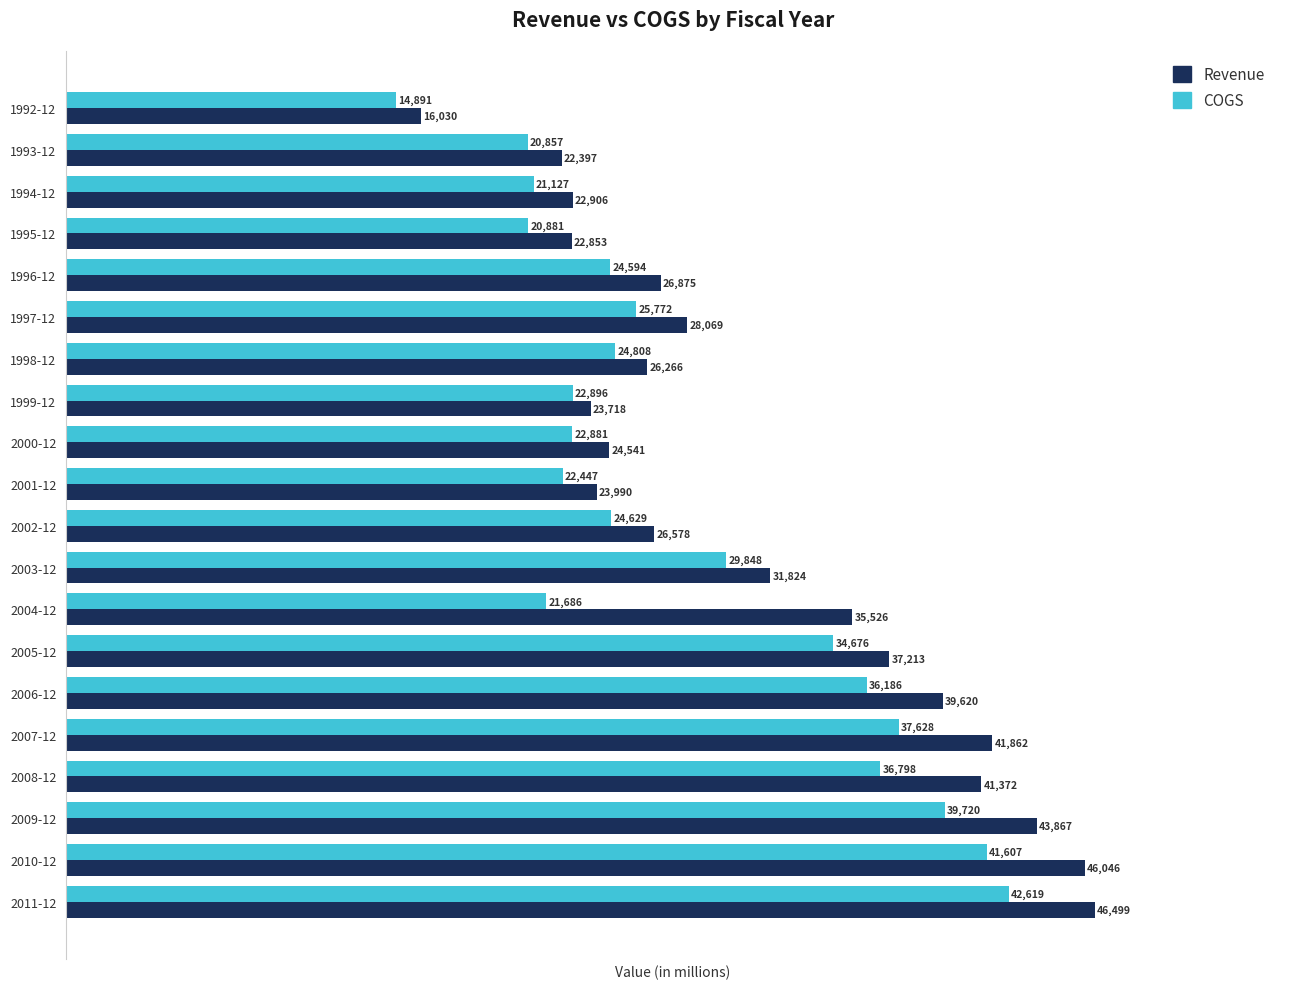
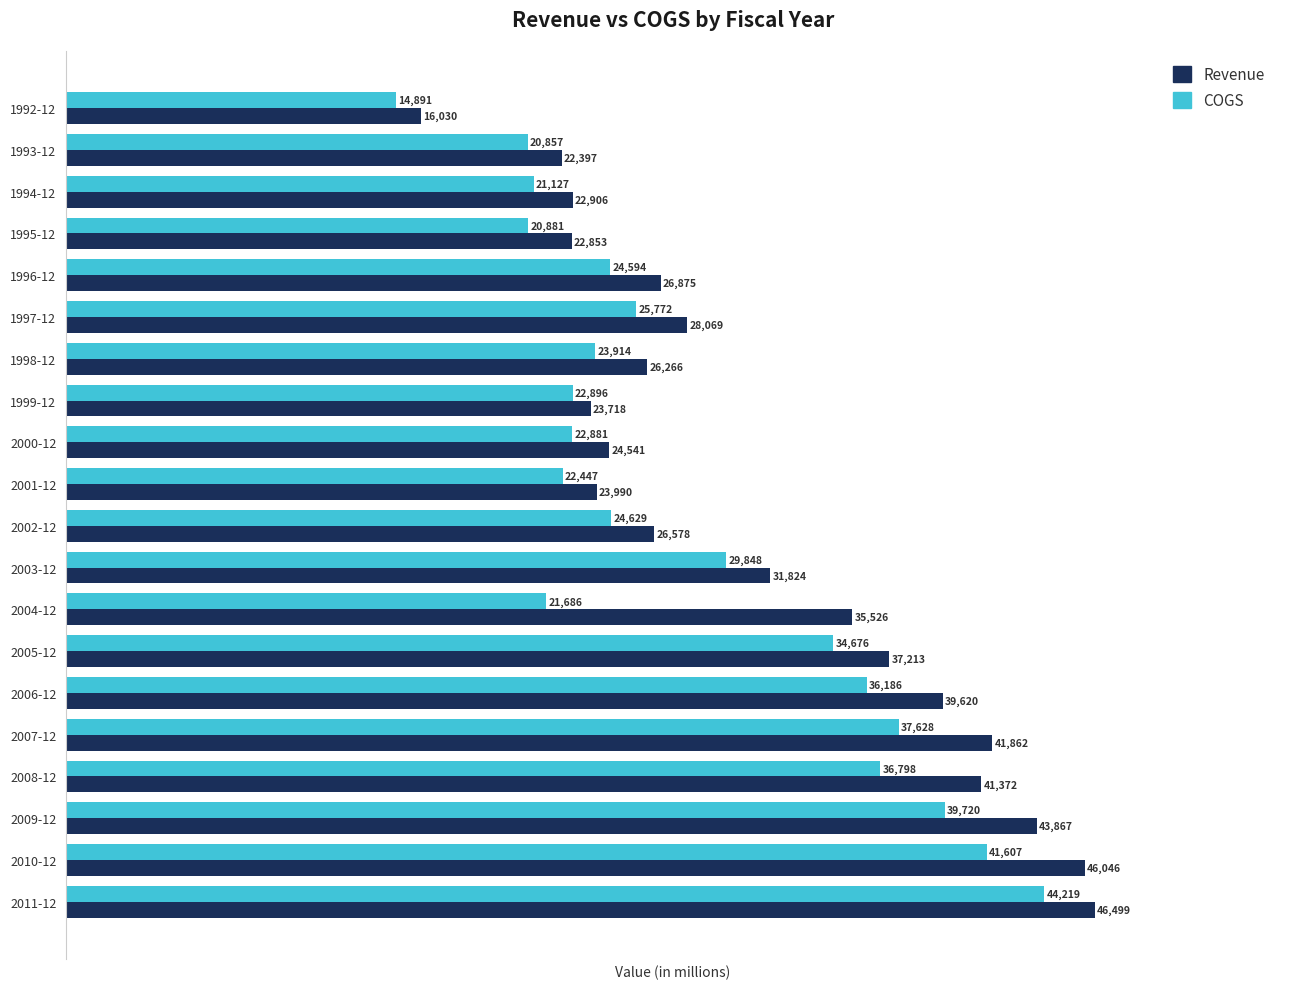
  {
    "Revenue": {
      "1992-12": "16,030",
      "1993-12": "22,397",
      "1994-12": "22,906",
      "1995-12": "22,853",
      "1996-12": "26,875",
      "1997-12": "28,069",
      "1998-12": "26,266",
      "1999-12": "23,718",
      "2000-12": "24,541",
      "2001-12": "23,990",
      "2002-12": "26,578",
      "2003-12": "31,824",
      "2004-12": "35,526",
      "2005-12": "37,213",
      "2006-12": "39,620",
      "2007-12": "41,862",
      "2008-12": "41,372",
      "2009-12": "43,867",
      "2010-12": "46,046",
      "2011-12": "46,499"
    },
    "COGS": {
      "1992-12": "14,891",
      "1993-12": "20,857",
      "1994-12": "21,127",
      "1995-12": "20,881",
      "1996-12": "24,594",
      "1997-12": "25,772",
-     "1998-12": "24,808",
+     "1998-12": "23,914",
      "1999-12": "22,896",
      "2000-12": "22,881",
      "2001-12": "22,447",
      "2002-12": "24,629",
      "2003-12": "29,848",
      "2004-12": "21,686",
      "2005-12": "34,676",
      "2006-12": "36,186",
      "2007-12": "37,628",
      "2008-12": "36,798",
      "2009-12": "39,720",
      "2010-12": "41,607",
-     "2011-12": "42,619"
+     "2011-12": "44,219"
    }
  }
